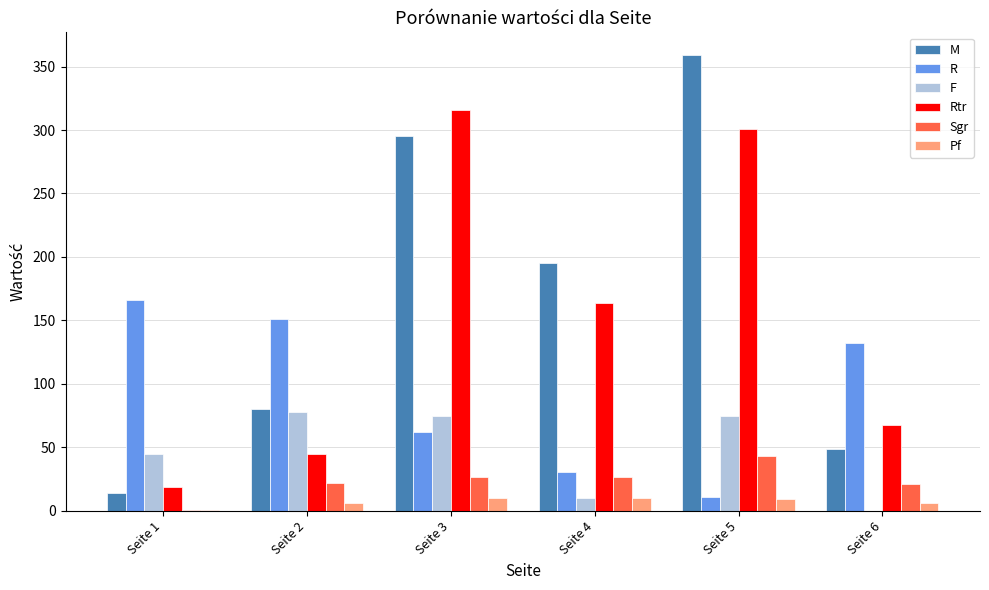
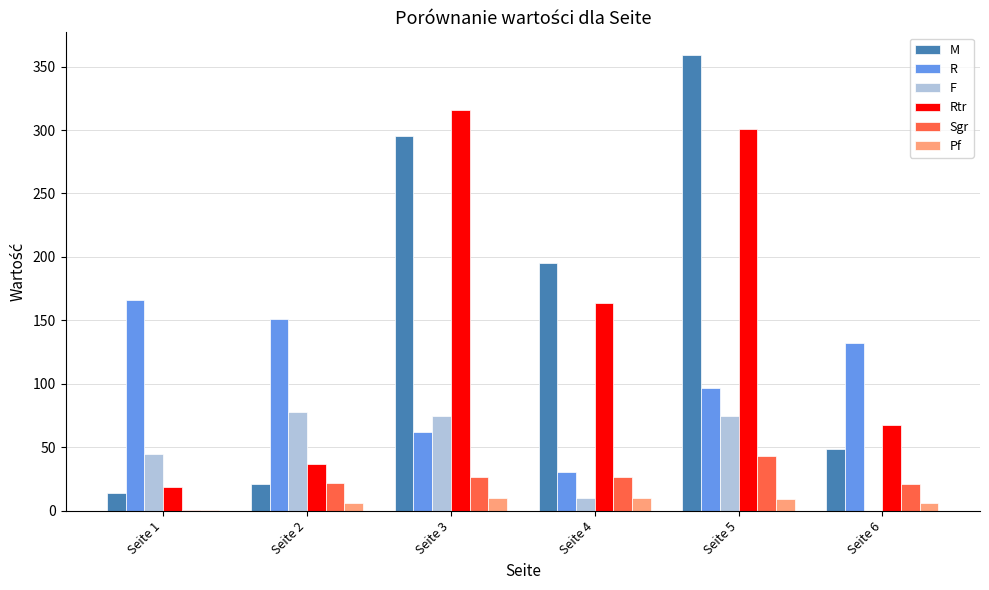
  {
    "M": {
      "Seite 1": 14,
-     "Seite 2": 80,
+     "Seite 2": 21,
      "Seite 3": 295,
      "Seite 4": 195,
      "Seite 5": 359,
      "Seite 6": 49
    },
    "R": {
      "Seite 1": 166,
      "Seite 2": 151,
      "Seite 3": 62,
      "Seite 4": 31,
-     "Seite 5": 11,
+     "Seite 5": 97,
      "Seite 6": 132
    },
    "F": {
      "Seite 1": 45,
      "Seite 2": 78,
      "Seite 3": 75,
      "Seite 4": 10,
      "Seite 5": 75,
      "Seite 6": 0
    },
    "Rtr": {
      "Seite 1": 19,
-     "Seite 2": 45,
+     "Seite 2": 37,
      "Seite 3": 316,
      "Seite 4": 164,
      "Seite 5": 301,
      "Seite 6": 68
    },
    "Sgr": {
      "Seite 2": 22,
      "Seite 3": 27,
      "Seite 4": 27,
      "Seite 5": 43,
      "Seite 6": 21
    },
    "Pf": {
      "Seite 2": 6,
      "Seite 3": 10,
      "Seite 4": 10,
      "Seite 5": 9,
      "Seite 6": 6
    }
  }
